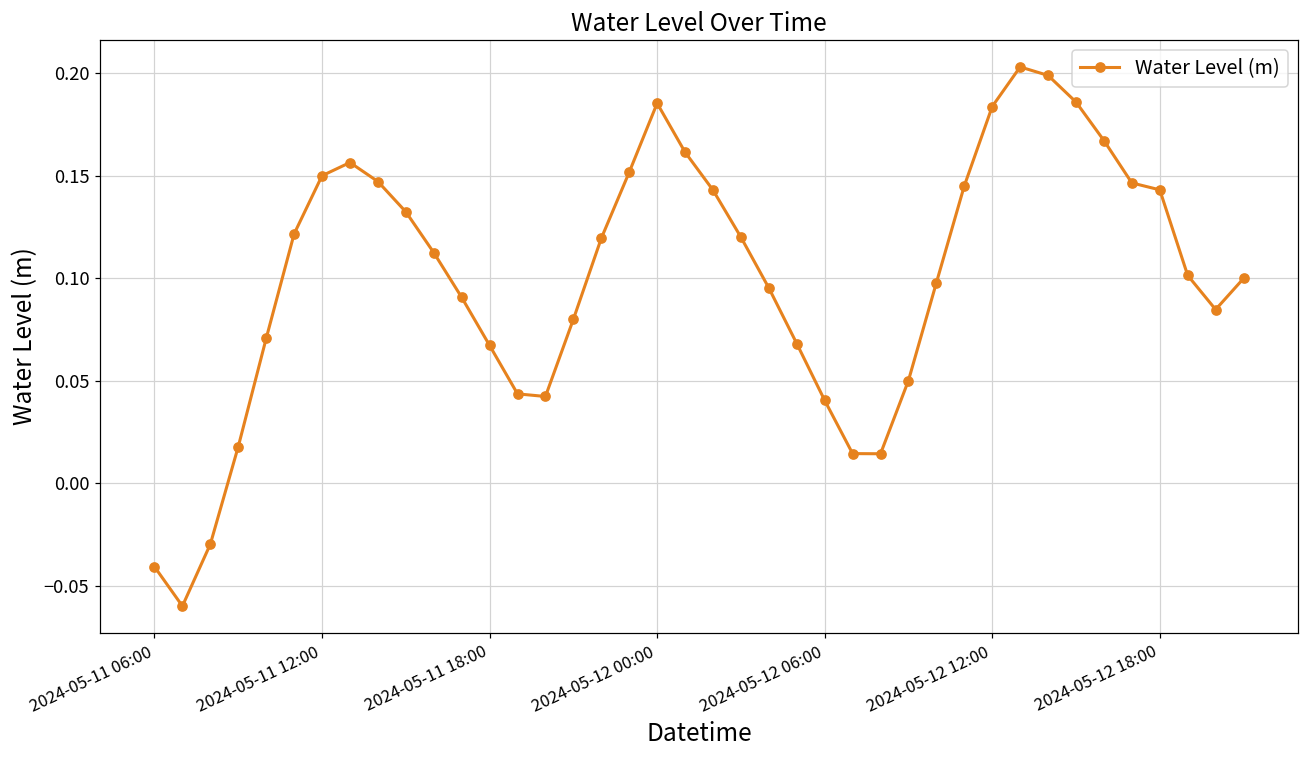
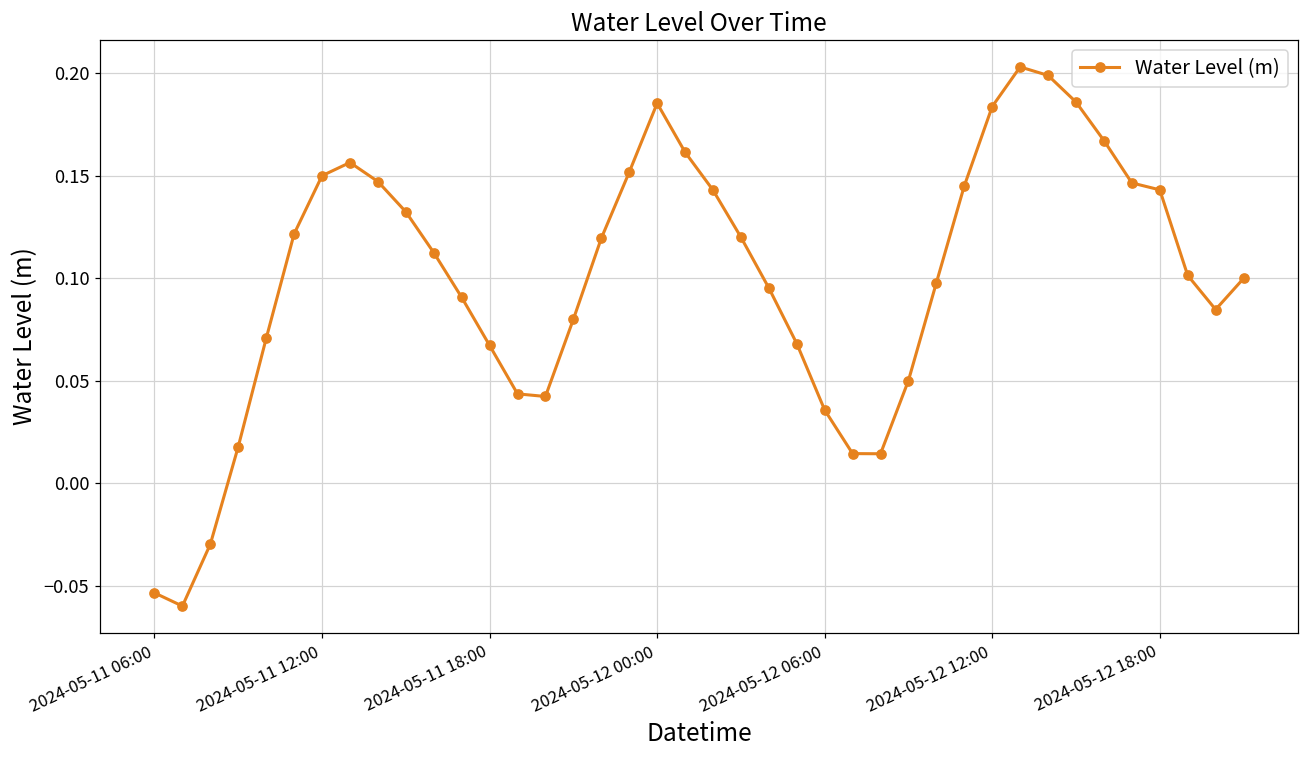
  {
-   "2024-05-11 06:00": -0.041,
+   "2024-05-11 06:00": -0.054,
    "2024-05-11 12:00": 0.150,
    "2024-05-11 18:00": 0.067,
    "2024-05-12 00:00": 0.185,
-   "2024-05-12 06:00": 0.040,
+   "2024-05-12 06:00": 0.036,
    "2024-05-12 12:00": 0.184,
    "2024-05-12 18:00": 0.143
  }
